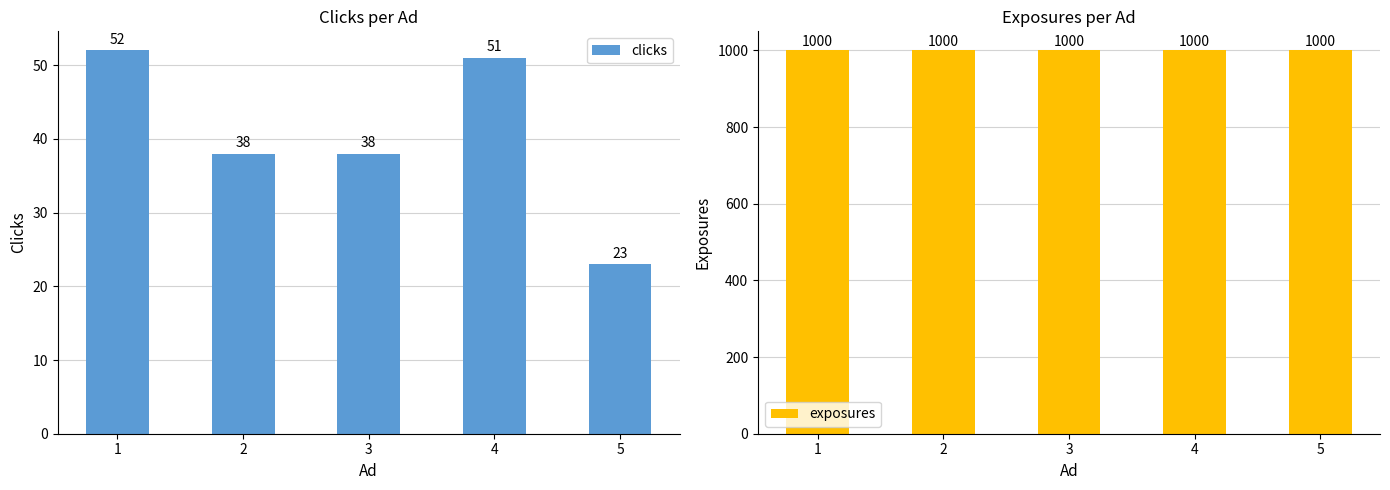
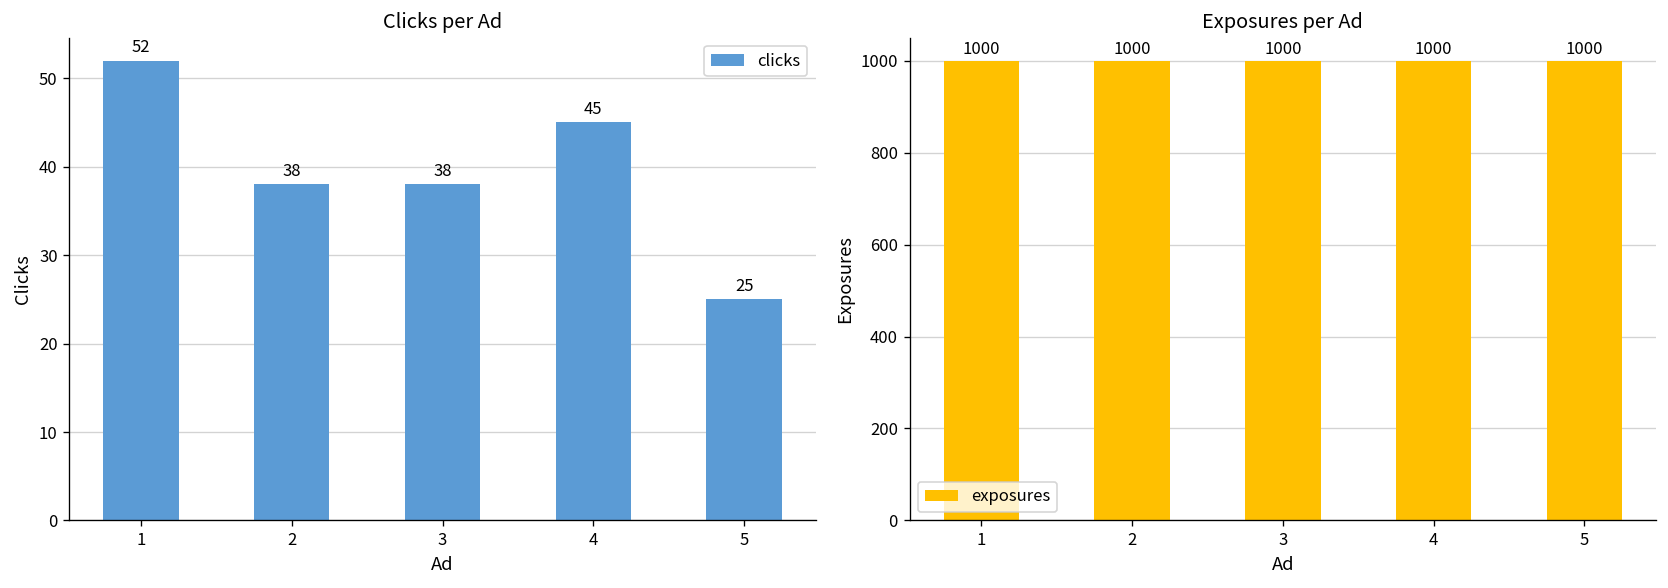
  {
    "Clicks per Ad": {
      "1": 52,
      "2": 38,
      "3": 38,
-     "4": 51,
-     "5": 23
+     "4": 45,
+     "5": 25
    },
    "Exposures per Ad": {
      "1": 1000,
      "2": 1000,
      "3": 1000,
      "4": 1000,
      "5": 1000
    }
  }
